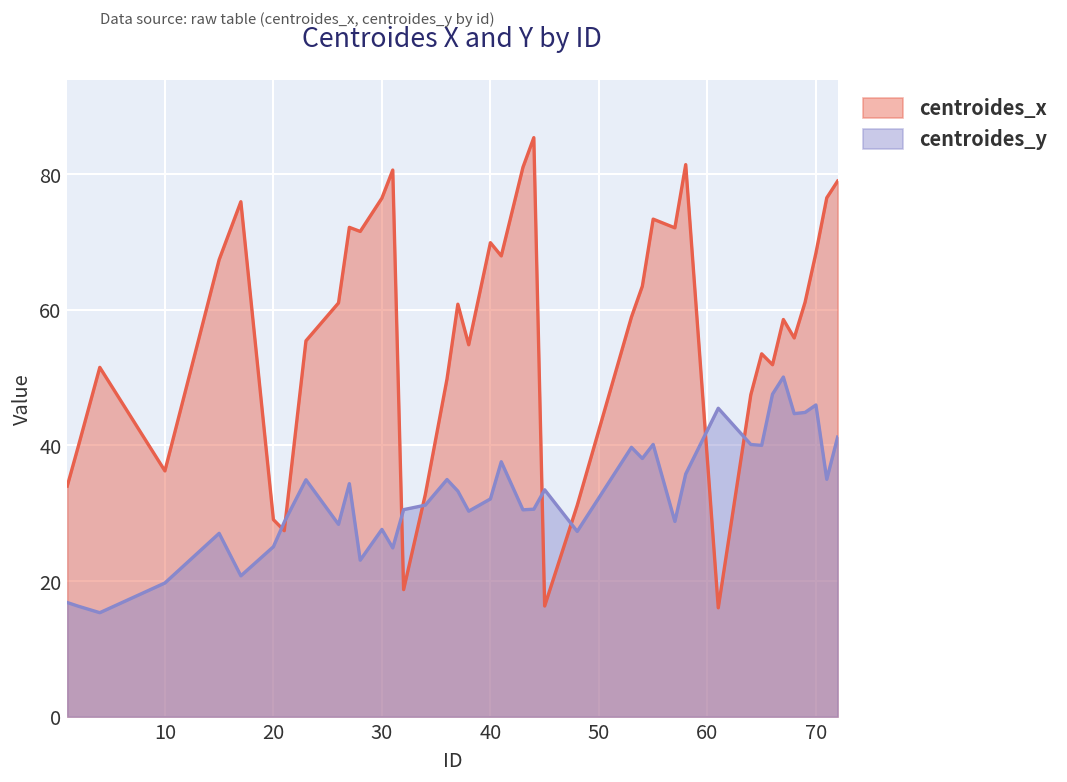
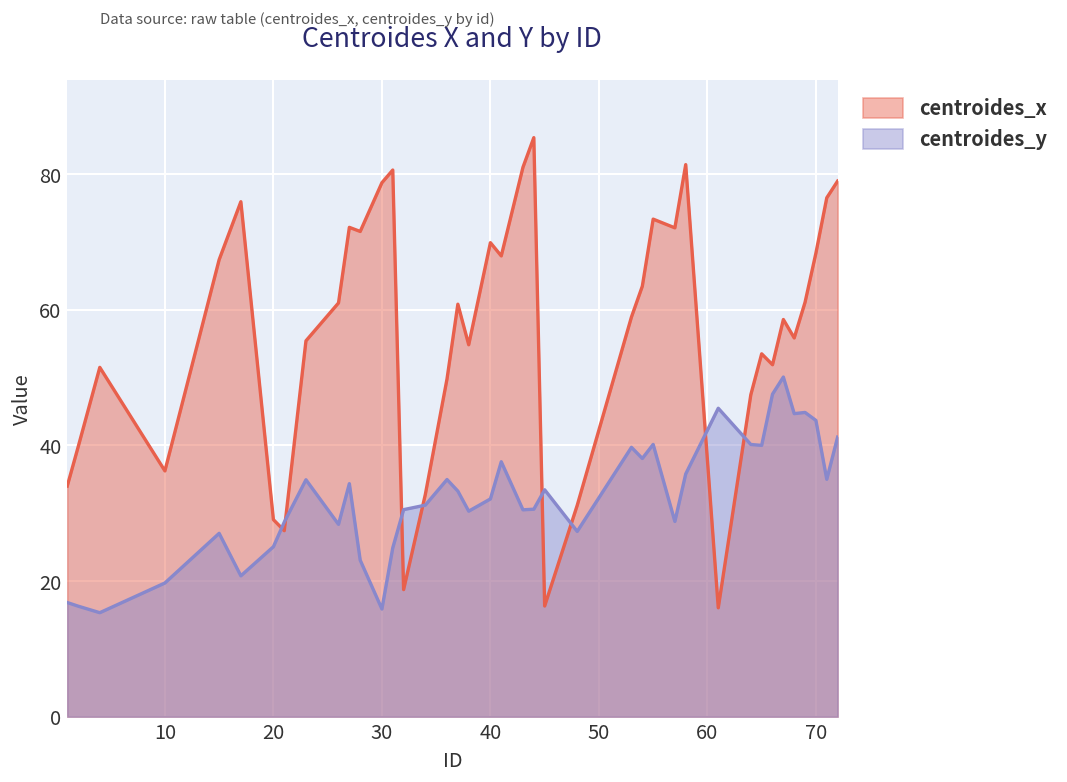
  {
    "centroides_x": {
      "10": 36,
      "20": 29,
-     "30": 76,
+     "30": 79,
      "40": 70,
      "70": 68
    },
    "centroides_y": {
      "10": 20,
      "20": 25,
-     "30": 28,
+     "30": 16,
      "40": 32,
-     "70": 46
+     "70": 44
    }
  }
